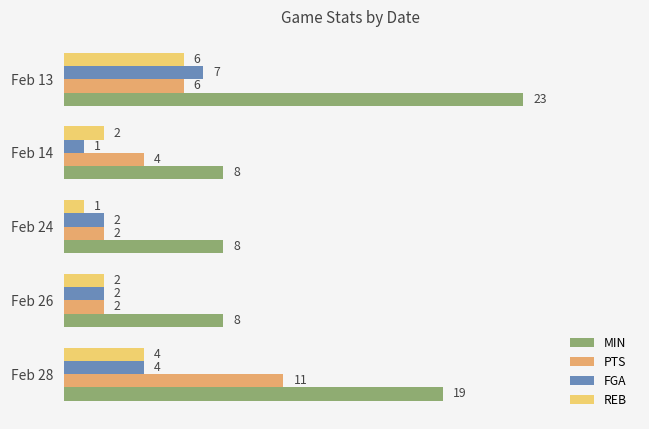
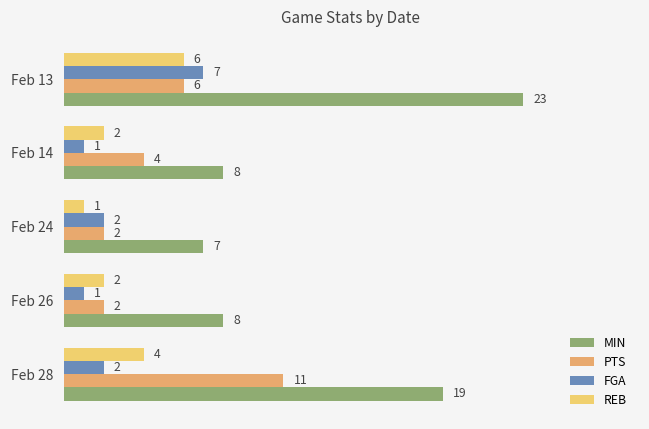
  {
    "MIN": {
      "Feb 13": 23,
      "Feb 14": 8,
-     "Feb 24": 8,
+     "Feb 24": 7,
      "Feb 26": 8,
      "Feb 28": 19
    },
    "FGA": {
      "Feb 13": 7,
      "Feb 14": 1,
      "Feb 24": 2,
-     "Feb 26": 2,
-     "Feb 28": 4
+     "Feb 26": 1,
+     "Feb 28": 2
    }
  }
